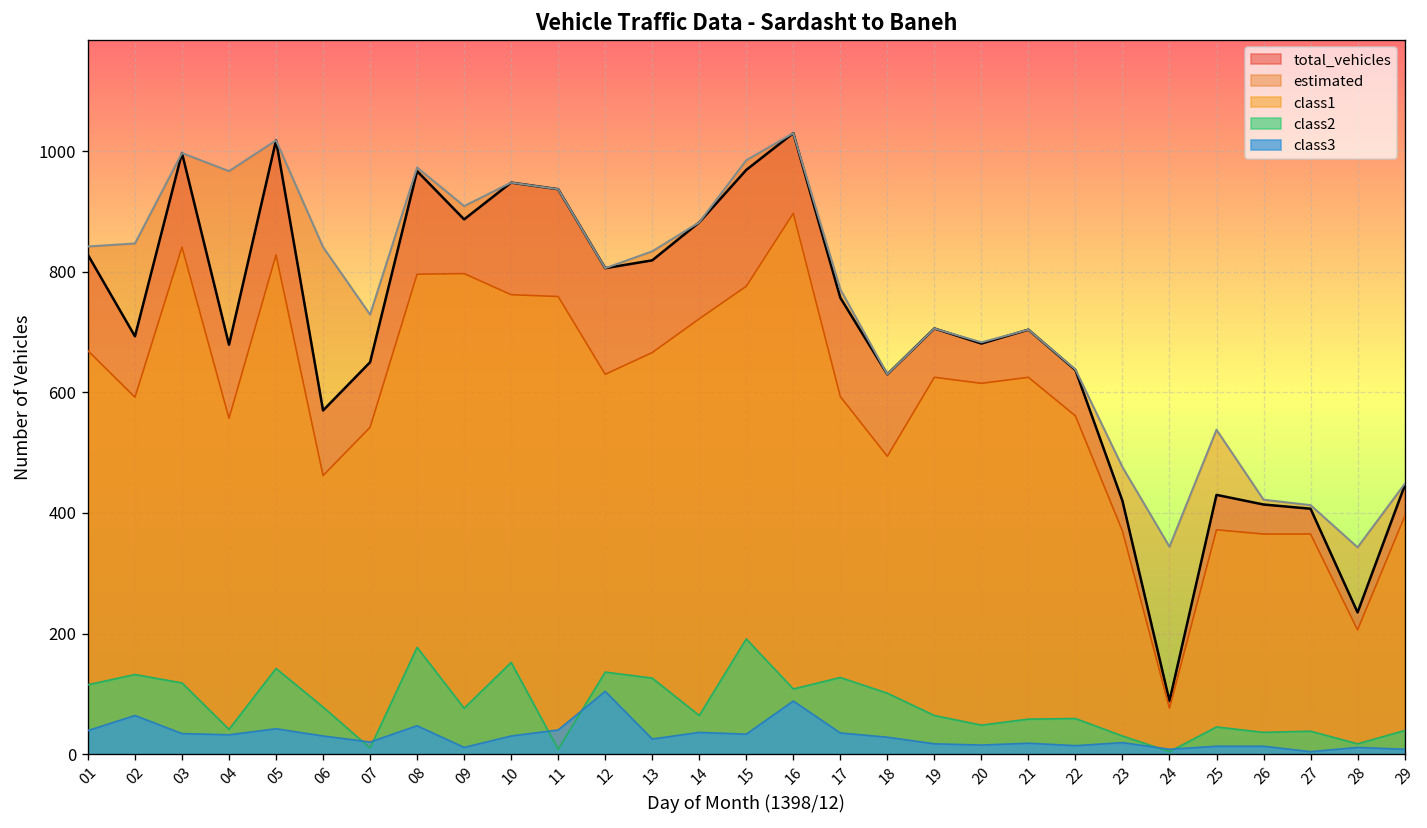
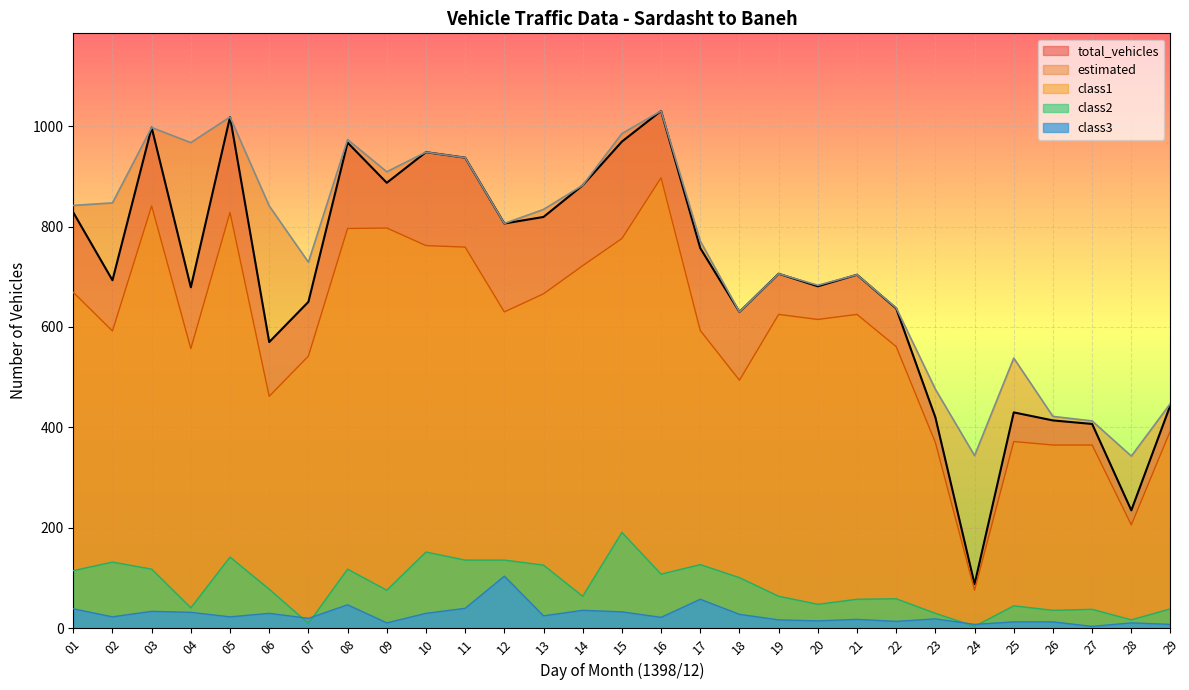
  {
    "class2": {
      "01": 120,
      "02": 130,
      "03": 120,
      "04": 40,
      "05": 140,
      "06": 80,
      "07": 10,
-     "08": 180,
+     "08": 120,
      "09": 80,
      "10": 150,
-     "11": 10,
+     "11": 140,
      "12": 140,
      "13": 130,
      "14": 60,
      "15": 190,
      "16": 110,
      "17": 130,
      "18": 100,
      "19": 60,
      "20": 50,
      "21": 60,
      "22": 60,
      "23": 30,
      "25": 50,
      "26": 40,
      "27": 40,
      "28": 20,
      "29": 40
    },
    "class3": {
      "01": 40,
-     "02": 60,
+     "02": 20,
      "03": 30,
      "04": 30,
-     "05": 40,
+     "05": 20,
      "06": 30,
      "07": 20,
      "08": 50,
      "09": 10,
      "10": 30,
      "11": 40,
      "12": 100,
      "13": 30,
      "14": 40,
      "15": 30,
-     "16": 90,
-     "17": 40,
+     "16": 20,
+     "17": 60,
      "18": 30,
      "19": 20,
      "20": 20,
      "21": 20,
      "22": 10,
      "23": 20,
      "25": 10,
      "26": 10,
      "27": 0,
      "28": 10,
      "29": 10
    }
  }
